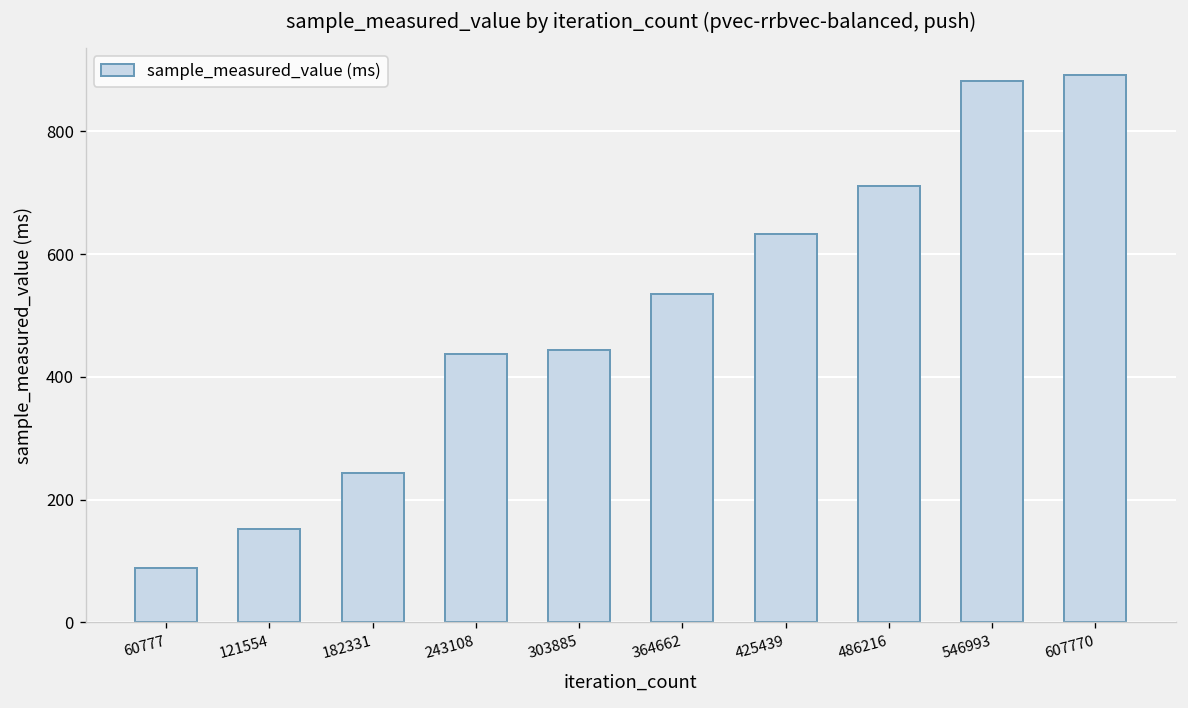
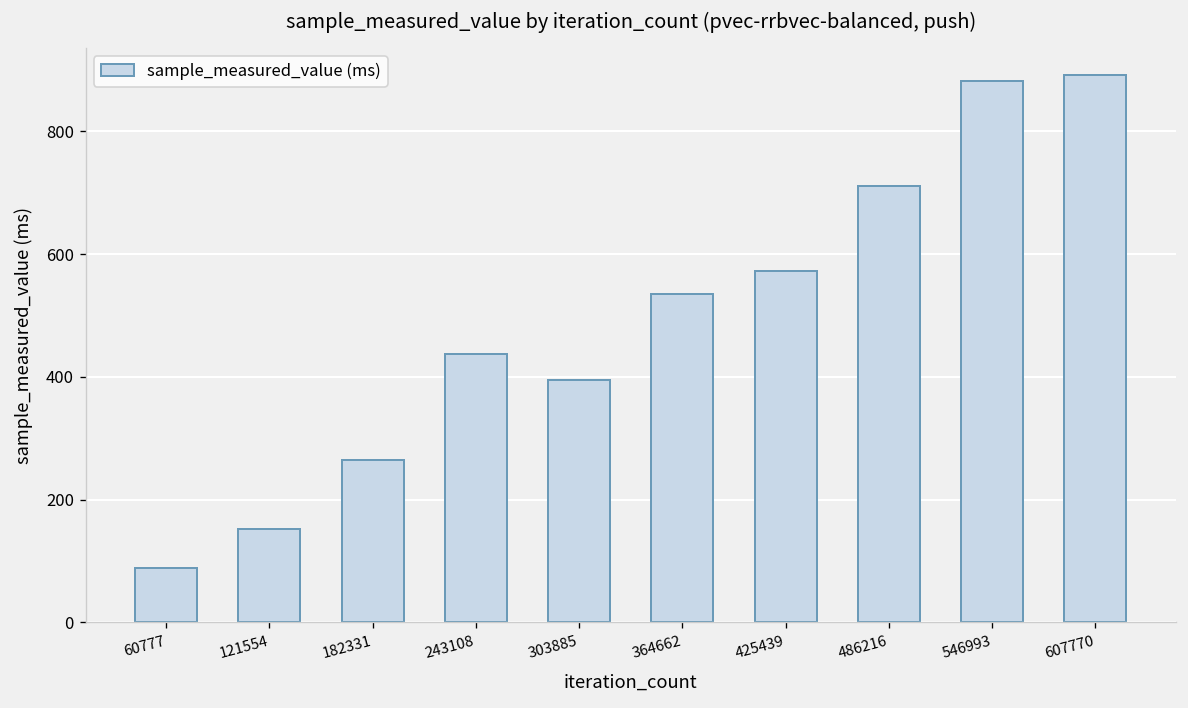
  {
    "60777": 90,
    "121554": 150,
-   "182331": 240,
+   "182331": 260,
    "243108": 440,
-   "303885": 440,
+   "303885": 390,
    "364662": 540,
-   "425439": 630,
+   "425439": 570,
    "486216": 710,
    "546993": 880,
    "607770": 890
  }
